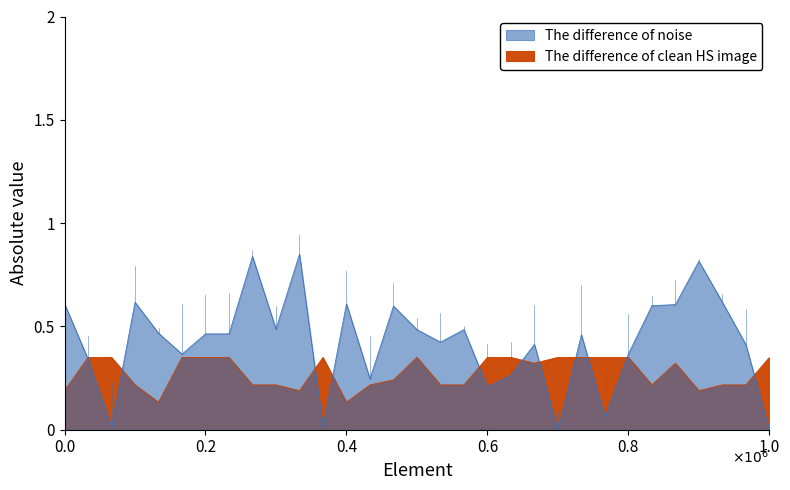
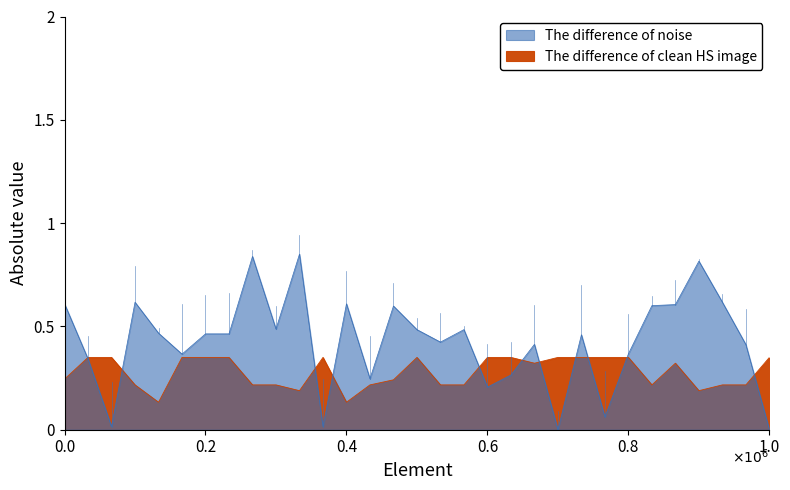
  {
    "The difference of clean HS image": {
-     "0.0": 0.19,
+     "0.0": 0.24,
      "0.2": 0.35,
      "0.4": 0.13,
      "0.6": 0.35,
      "0.8": 0.35,
      "1.0": 0.35
    }
  }
